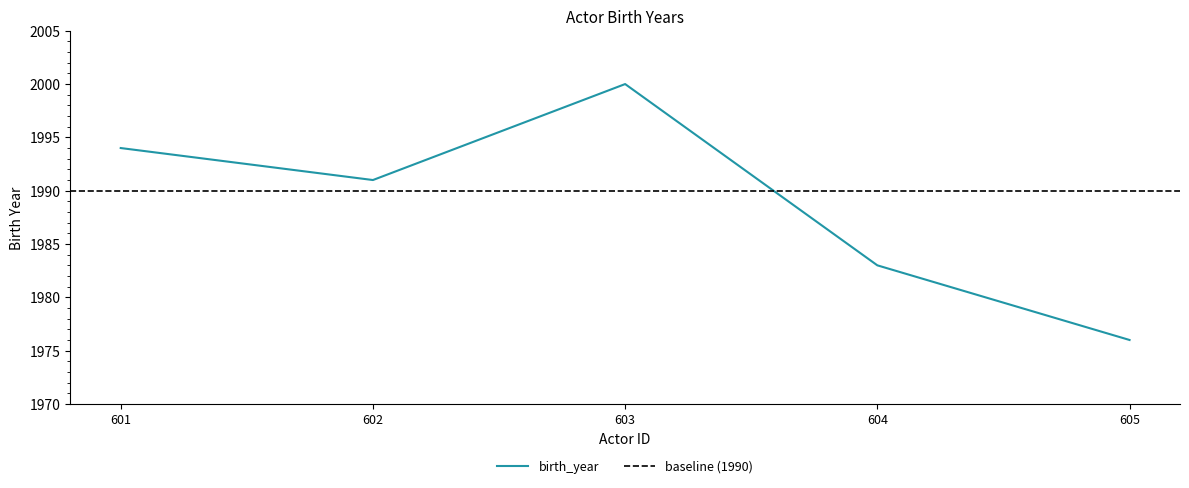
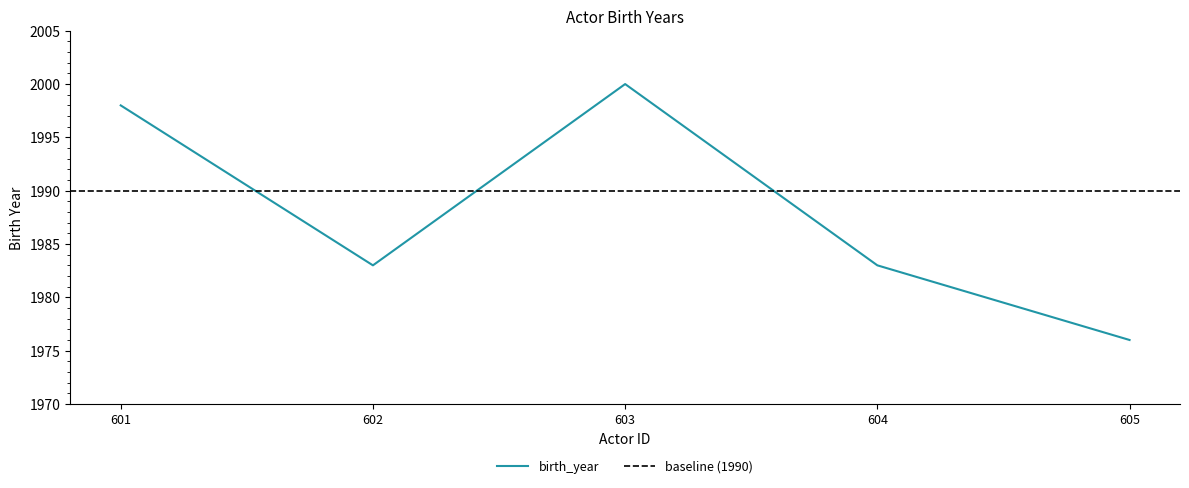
  {
-   "601": 1994,
-   "602": 1991,
+   "601": 1998,
+   "602": 1983,
    "603": 2000,
    "604": 1983,
    "605": 1976
  }
